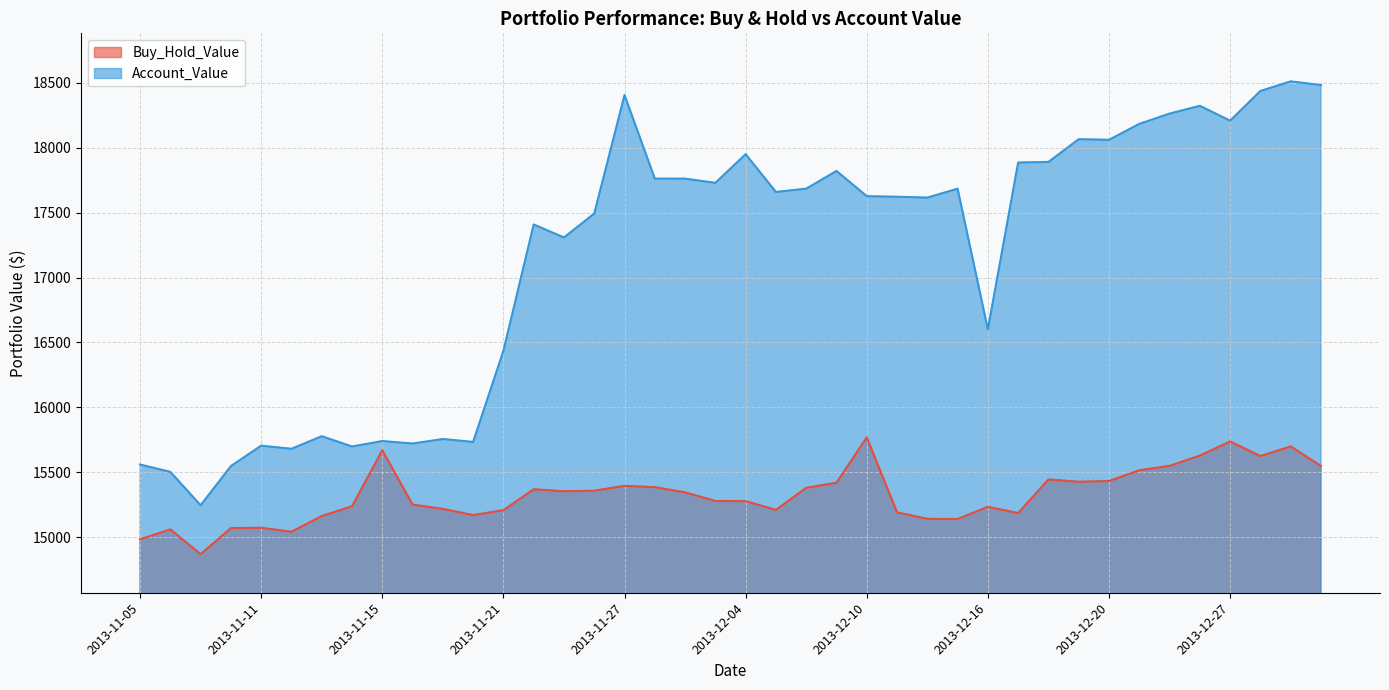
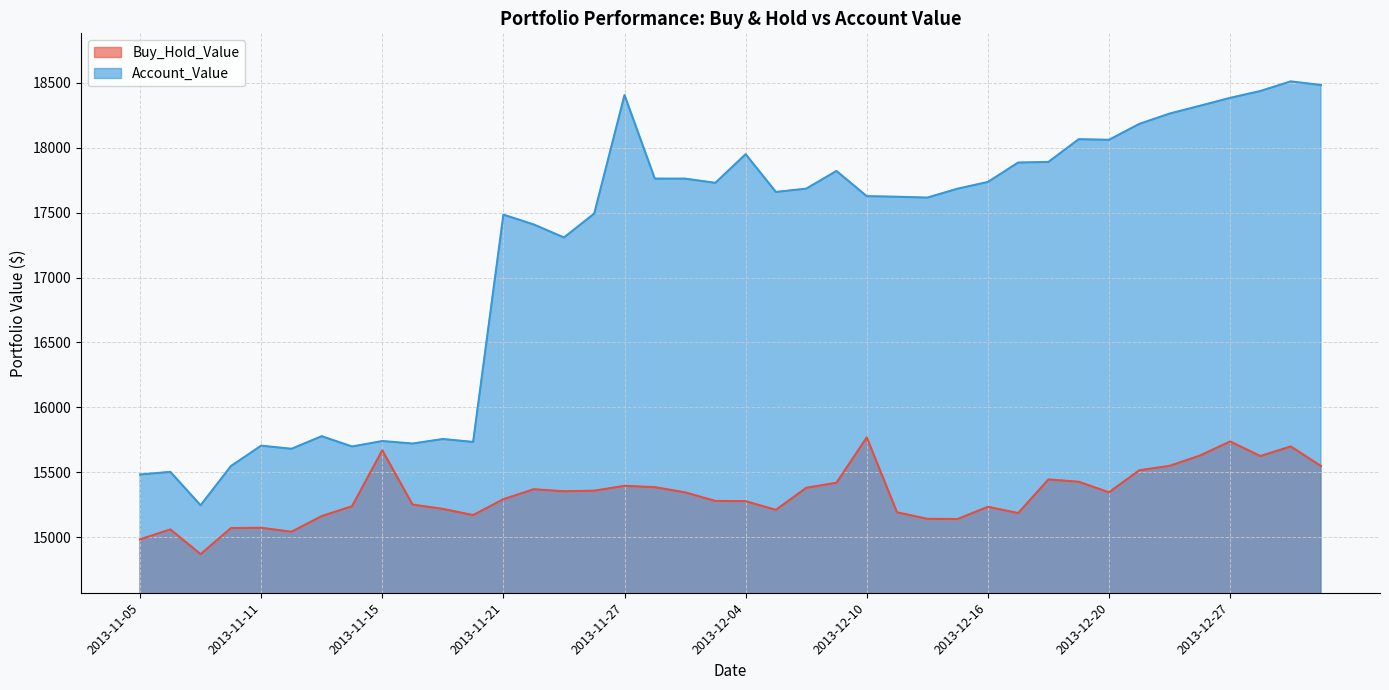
  {
    "Buy_Hold_Value": {
      "2013-11-05": 14980,
      "2013-11-11": 15070,
      "2013-11-15": 15670,
-     "2013-11-21": 15210,
+     "2013-11-21": 15290,
      "2013-11-27": 15400,
      "2013-12-04": 15280,
      "2013-12-10": 15770,
      "2013-12-16": 15230,
-     "2013-12-20": 15430,
+     "2013-12-20": 15350,
      "2013-12-27": 15740
    },
    "Account_Value": {
-     "2013-11-05": 15560,
+     "2013-11-05": 15480,
      "2013-11-11": 15700,
      "2013-11-15": 15740,
-     "2013-11-21": 16440,
+     "2013-11-21": 17480,
      "2013-11-27": 18410,
      "2013-12-04": 17950,
      "2013-12-10": 17630,
-     "2013-12-16": 16600,
+     "2013-12-16": 17740,
      "2013-12-20": 18060,
-     "2013-12-27": 18210
+     "2013-12-27": 18380
    }
  }
